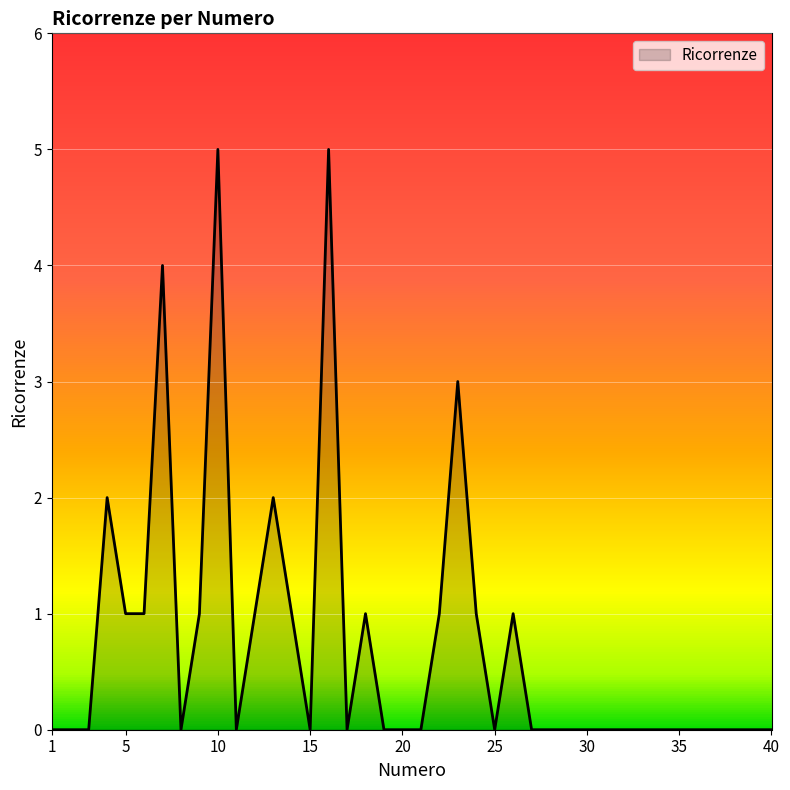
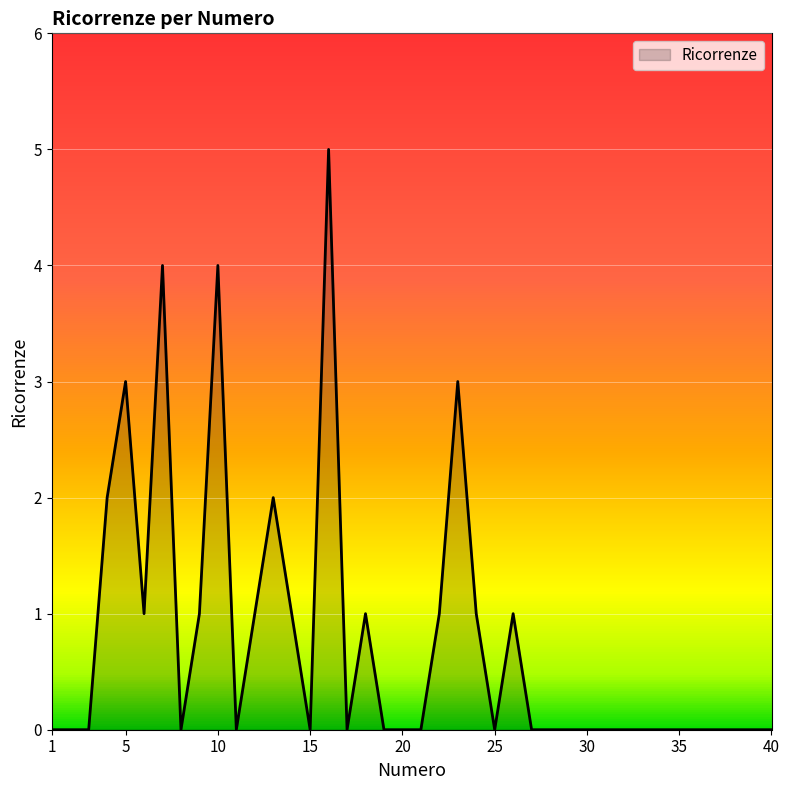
  {
    "Ricorrenze": {
-     "5": 1,
-     "10": 5,
+     "5": 3,
+     "10": 4,
      "15": 0,
      "20": 0,
      "25": 0,
      "30": 0,
      "35": 0
    }
  }
